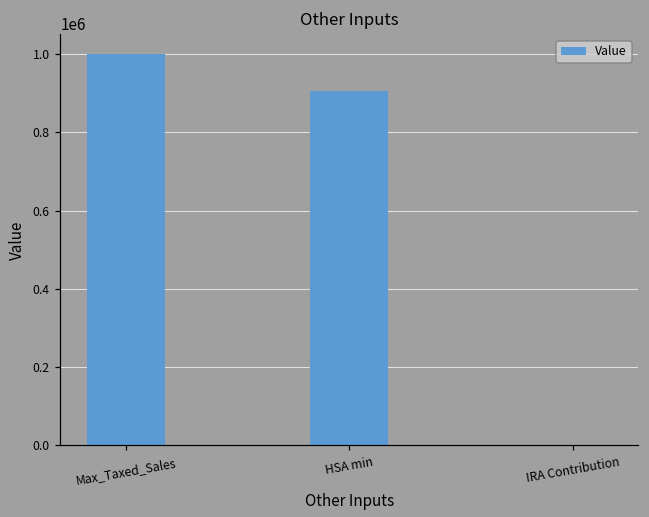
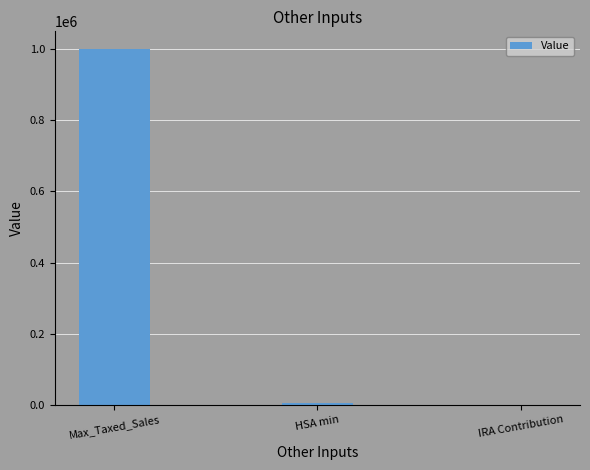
  {
    "Max_Taxed_Sales": 1000000,
-   "HSA min": 900000,
+   "HSA min": 10000,
    "IRA Contribution": 0
  }
